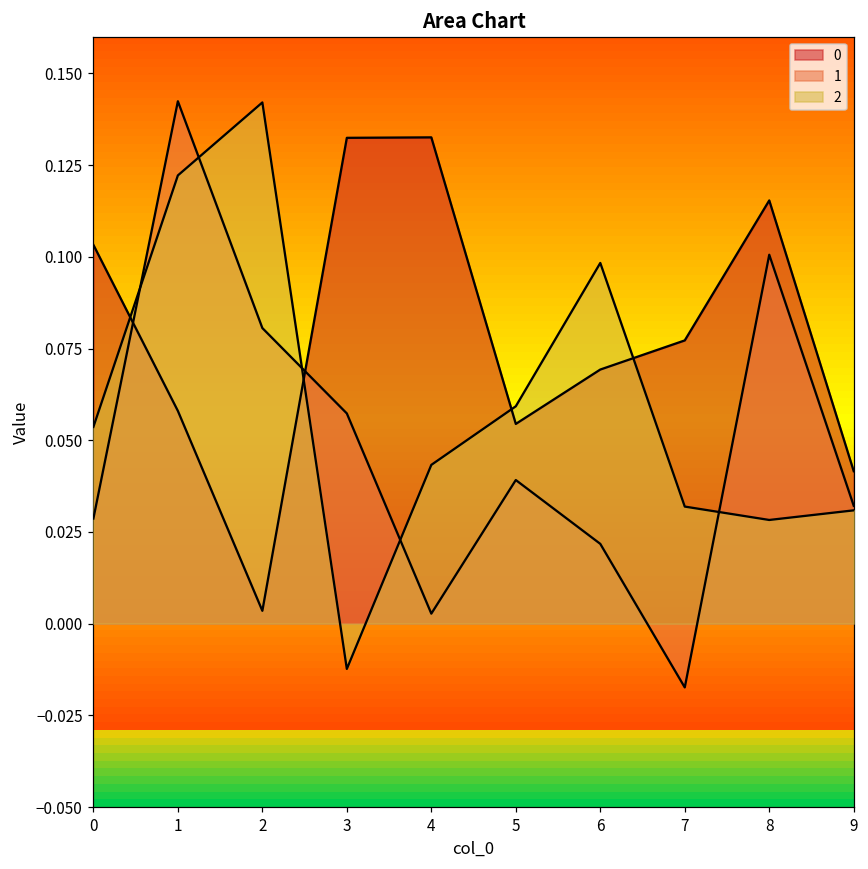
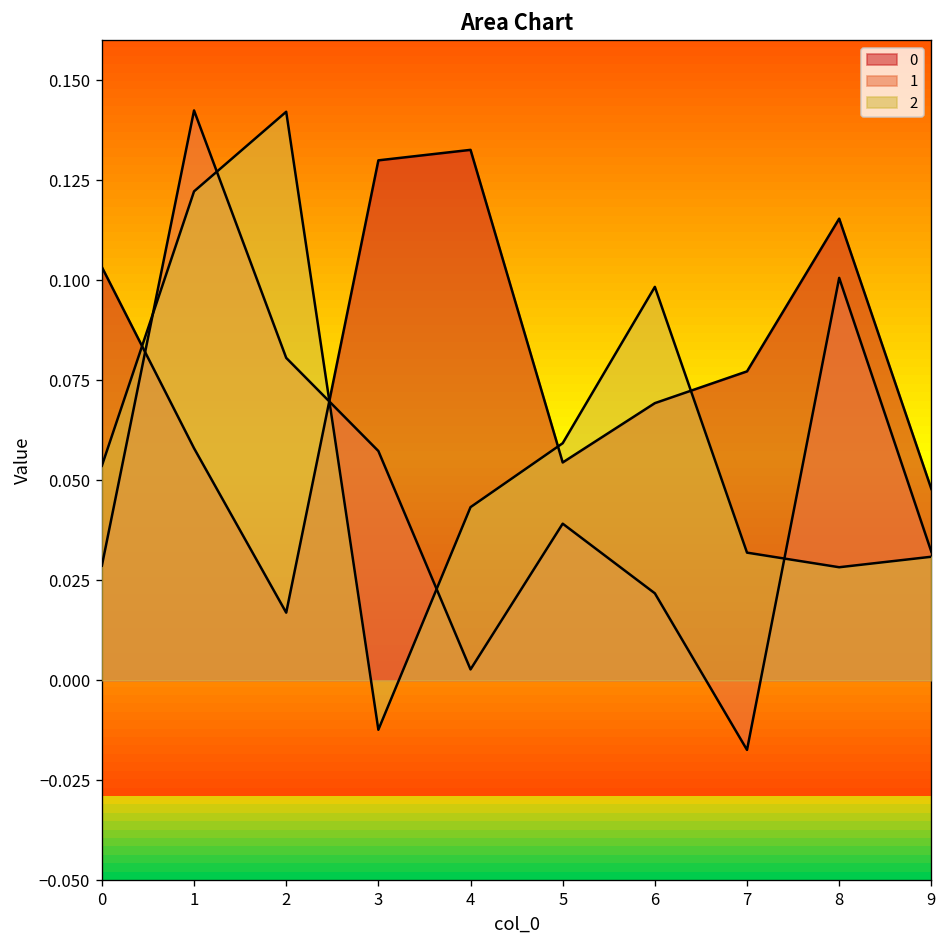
  {
    "0": {
      "0": 0.103,
      "1": 0.058,
-     "2": 0.004,
-     "3": 0.132,
+     "2": 0.017,
+     "3": 0.130,
      "4": 0.133,
      "5": 0.054,
      "6": 0.069,
      "7": 0.077,
      "8": 0.115,
-     "9": 0.042
+     "9": 0.048
    }
  }
